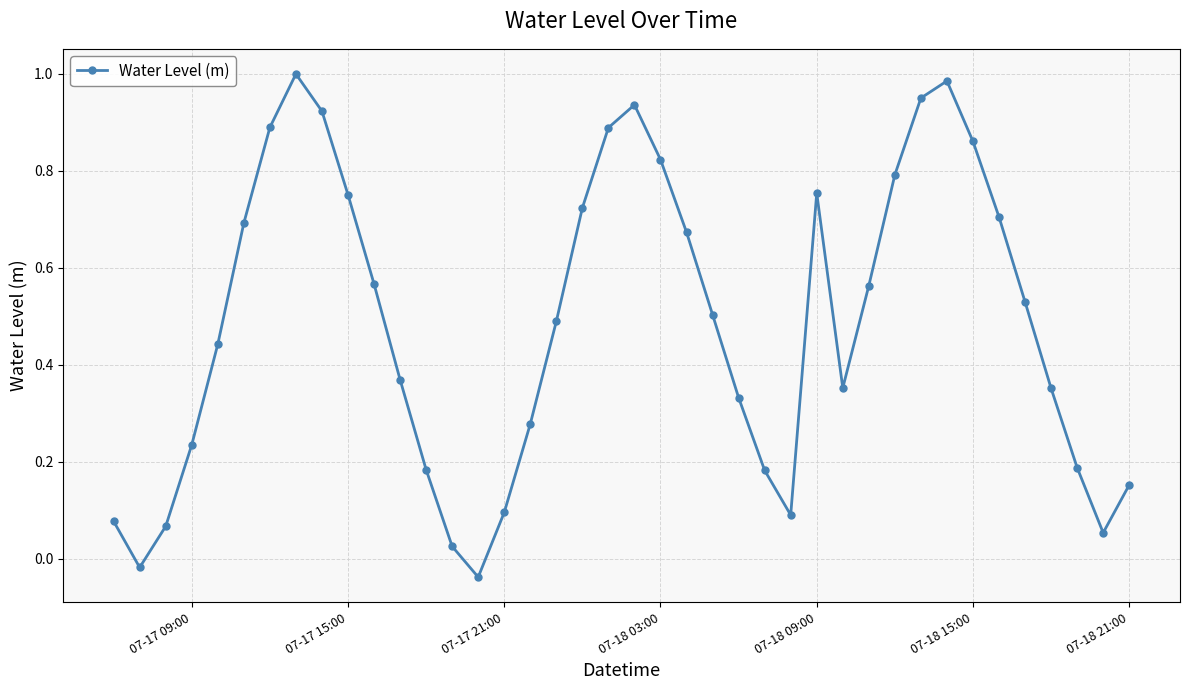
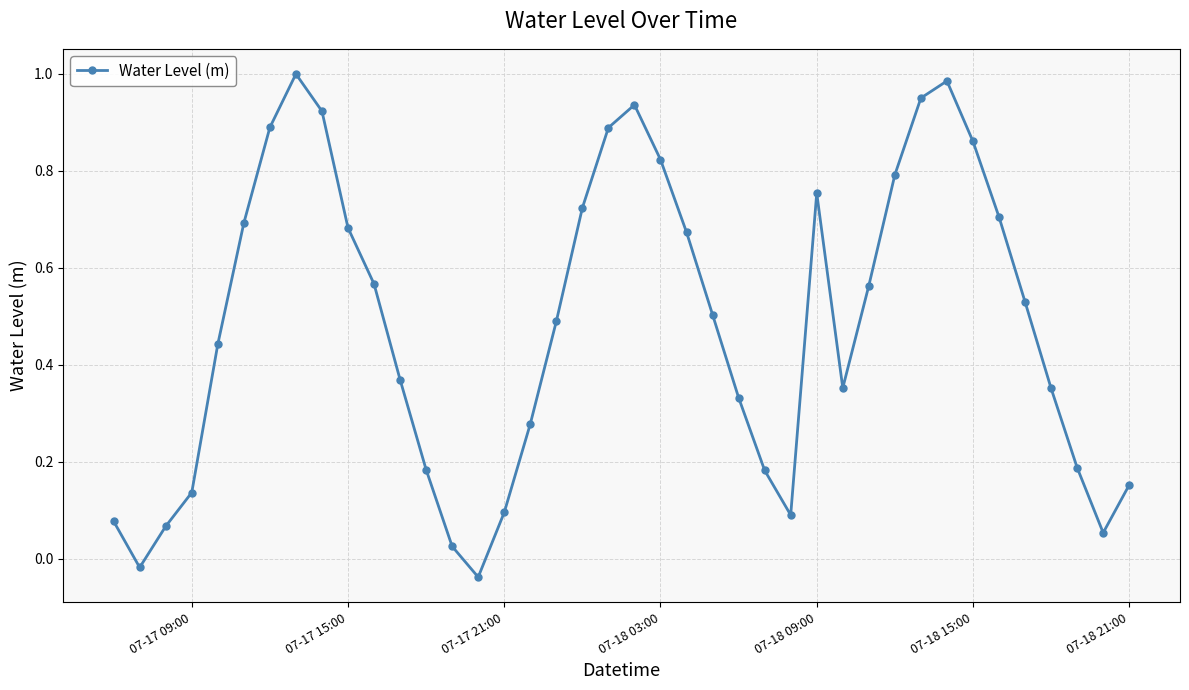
  {
-   "07-17 09:00": 0.23,
-   "07-17 15:00": 0.75,
+   "07-17 09:00": 0.14,
+   "07-17 15:00": 0.68,
    "07-17 21:00": 0.10,
    "07-18 03:00": 0.82,
    "07-18 09:00": 0.75,
    "07-18 15:00": 0.86,
    "07-18 21:00": 0.15
  }
